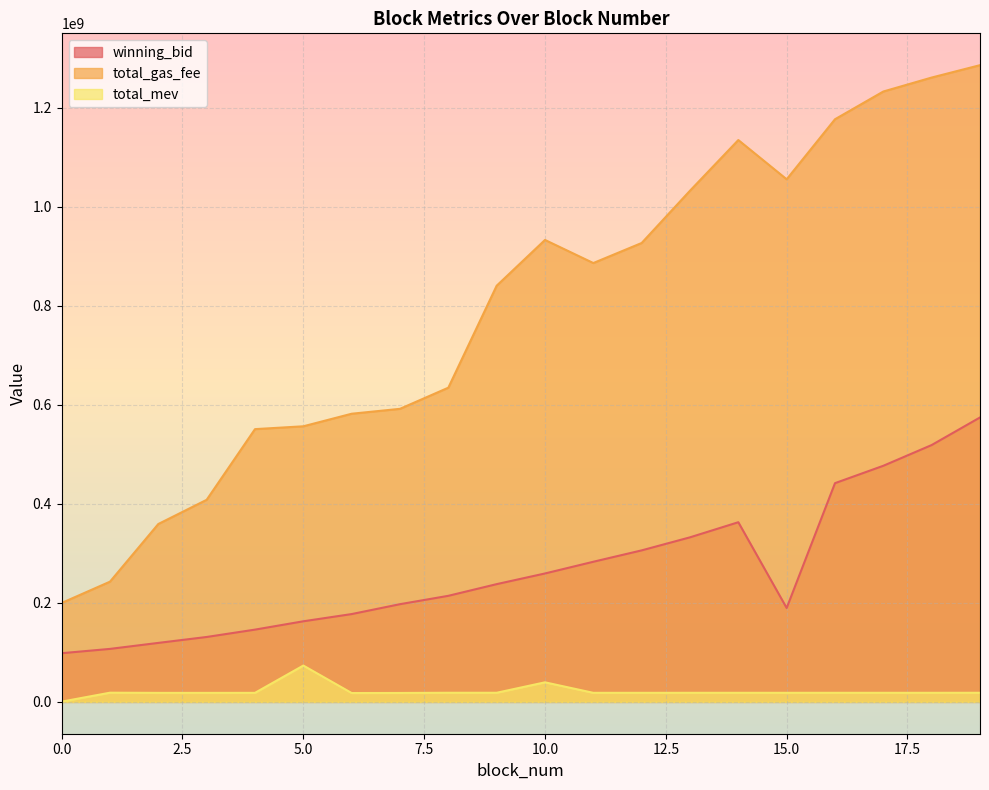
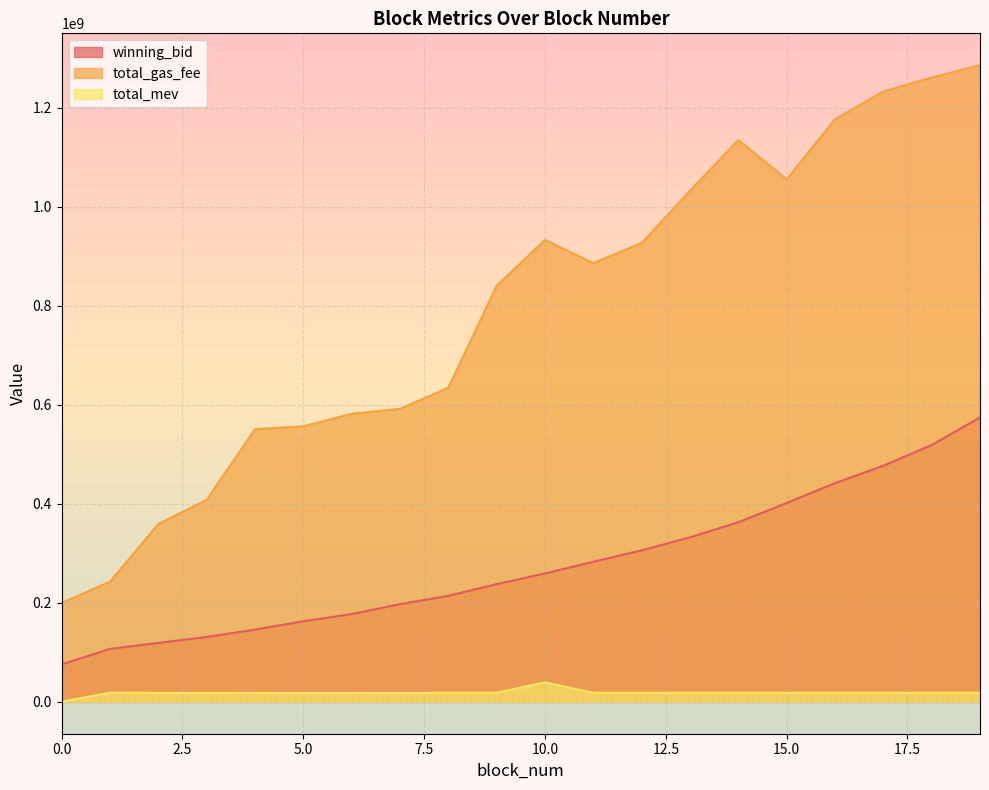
  {
    "winning_bid": {
-     "0.0": 100000000,
+     "0.0": 80000000,
      "5.0": 160000000,
      "10.0": 260000000,
-     "15.0": 190000000
+     "15.0": 400000000
    },
    "total_gas_fee": {
      "0.0": 200000000,
      "5.0": 560000000,
      "10.0": 930000000,
      "15.0": 1060000000
    },
    "total_mev": {
      "0.0": 0,
-     "5.0": 70000000,
+     "5.0": 20000000,
      "10.0": 40000000,
      "15.0": 20000000
    }
  }
